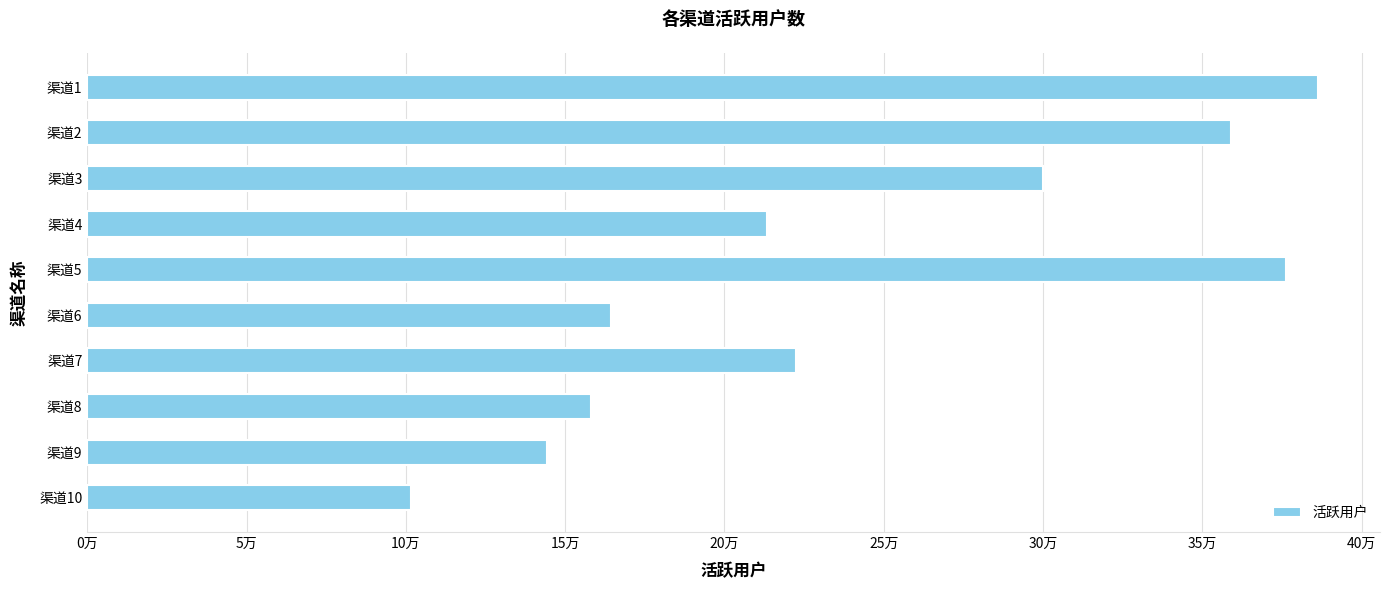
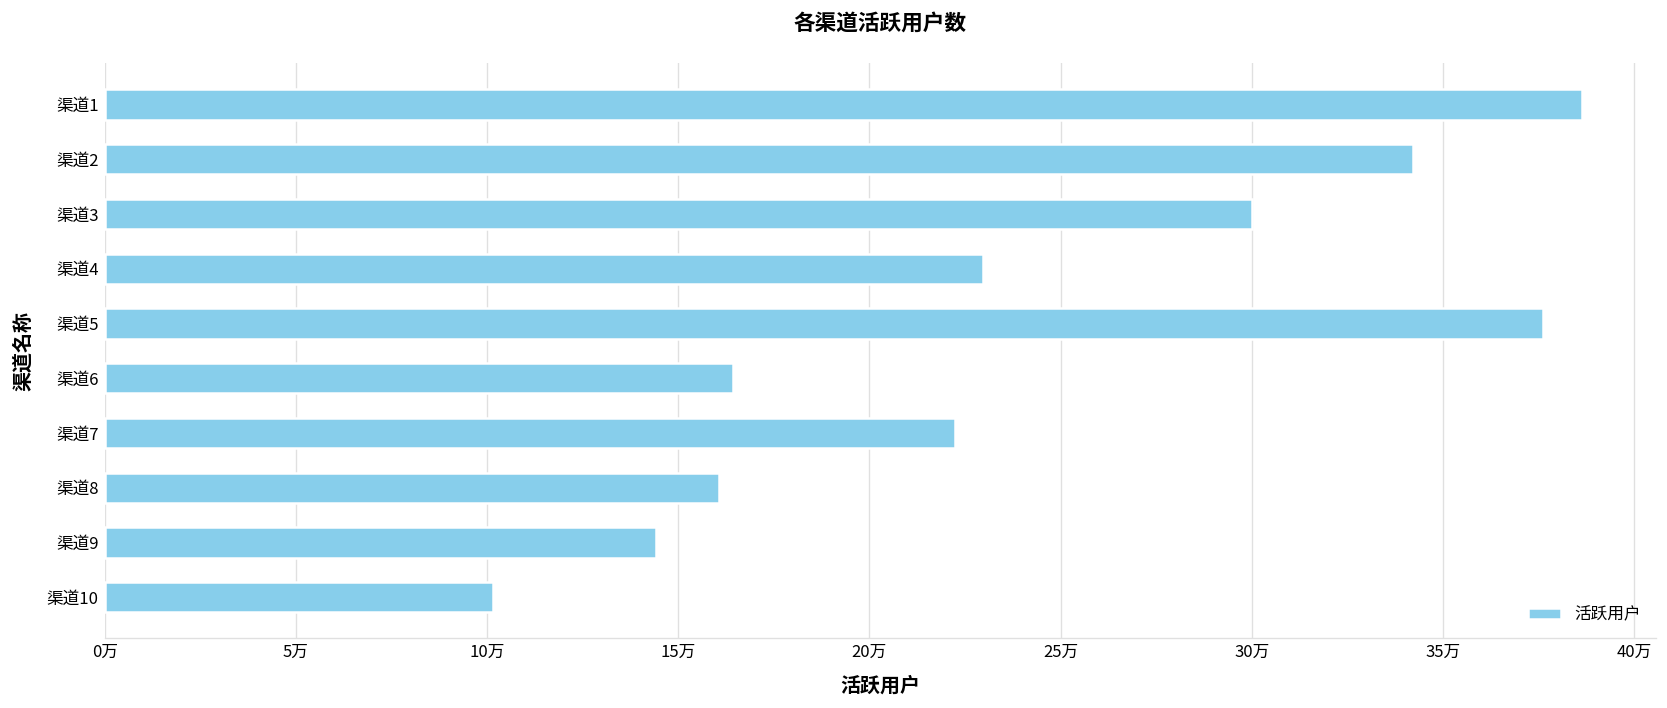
  {
    "渠道1": "38.6万",
-   "渠道2": "35.9万",
+   "渠道2": "34.2万",
    "渠道3": "30.0万",
-   "渠道4": "21.3万",
+   "渠道4": "23.0万",
    "渠道5": "37.6万",
    "渠道6": "16.4万",
    "渠道7": "22.2万",
-   "渠道8": "15.8万",
+   "渠道8": "16.1万",
    "渠道9": "14.4万",
    "渠道10": "10.2万"
  }
